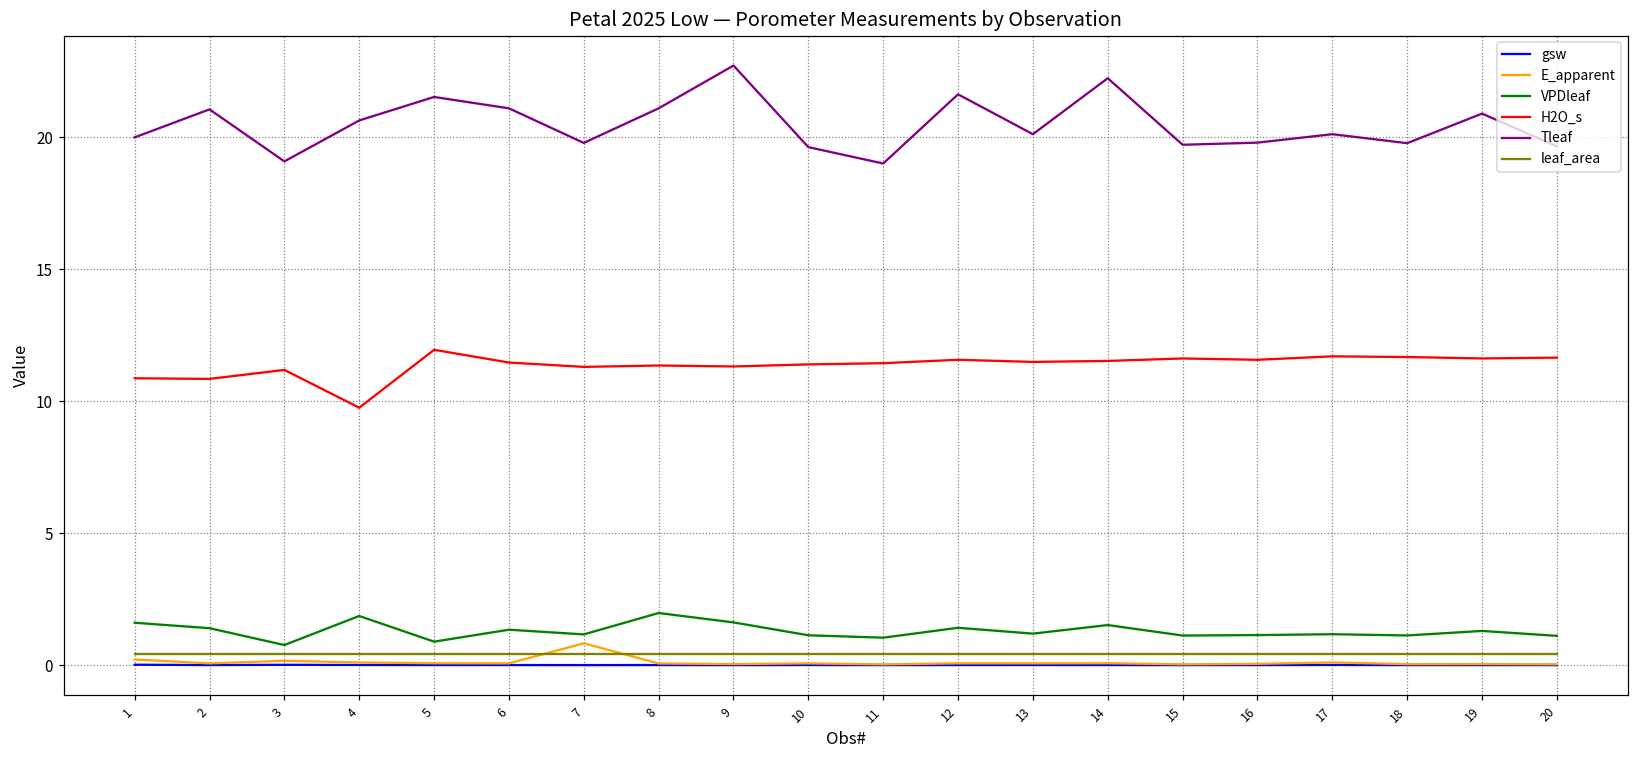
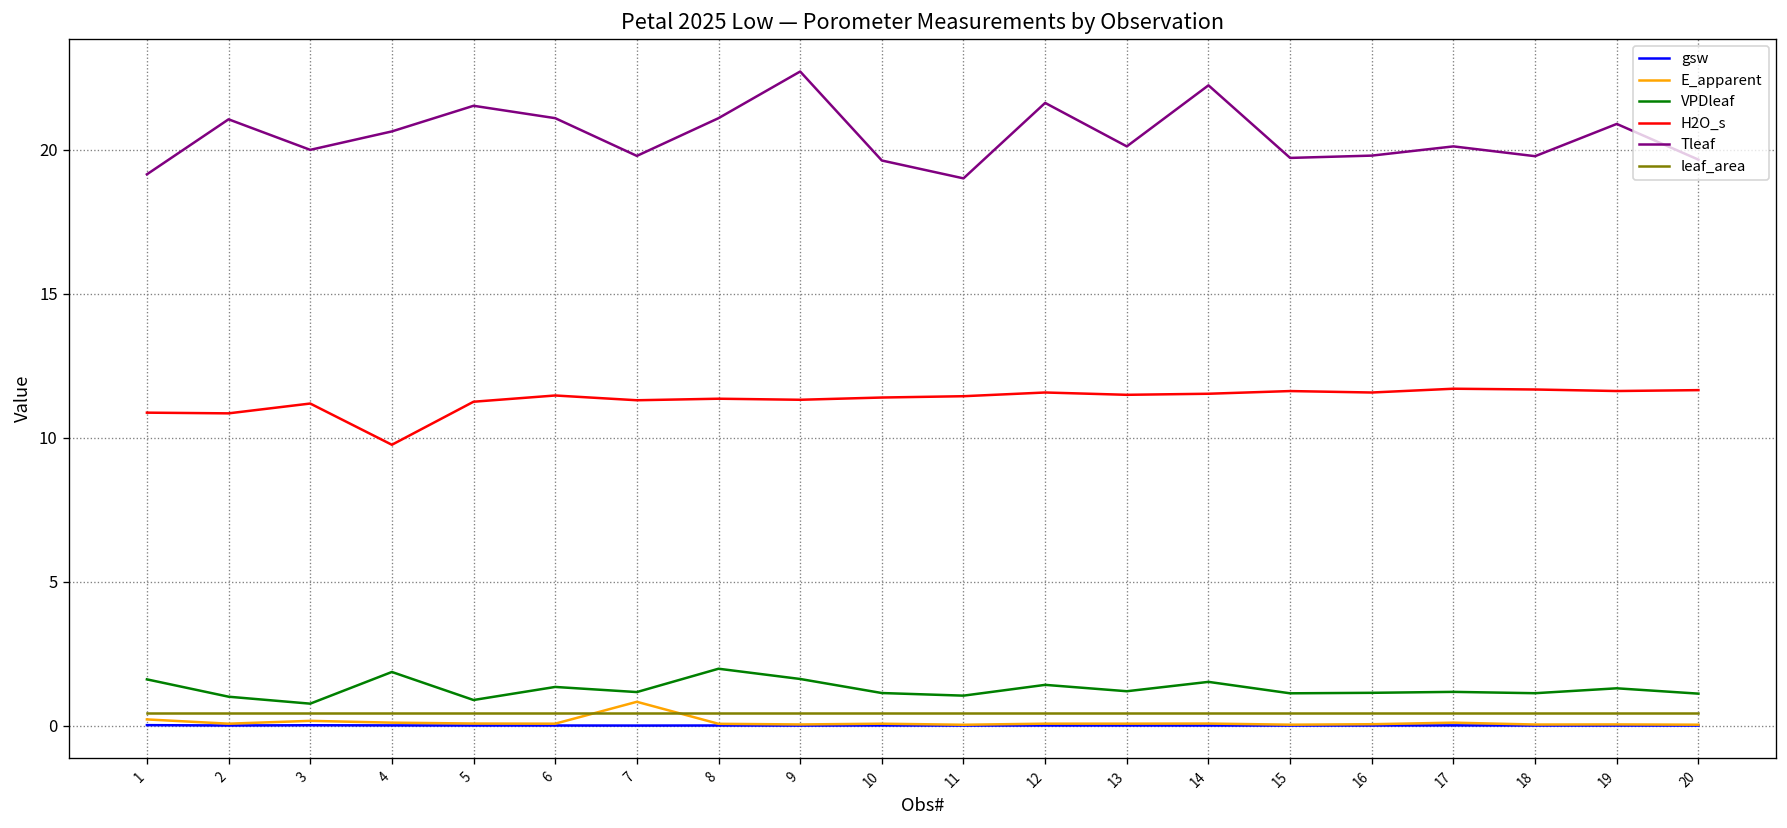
  {
    "gsw": {
      "1": 0.0,
      "3": 0.0,
      "7": 0.0
    },
    "E_apparent": {
      "1": 0.2,
      "3": 0.2,
      "7": 0.8
    },
    "VPDleaf": {
      "1": 1.6,
-     "2": 1.4,
+     "2": 1.0,
      "3": 0.8,
      "4": 1.9,
      "5": 0.9,
      "6": 1.3,
      "7": 1.2,
      "8": 2.0,
      "9": 1.6,
      "10": 1.1,
      "11": 1.0,
      "12": 1.4,
      "13": 1.2,
      "14": 1.5,
      "15": 1.1,
      "16": 1.1,
      "17": 1.2,
      "18": 1.1,
      "19": 1.3,
      "20": 1.1
    },
    "H2O_s": {
      "1": 10.9,
      "2": 10.8,
      "3": 11.2,
      "4": 9.8,
-     "5": 11.9,
+     "5": 11.2,
      "6": 11.5,
      "7": 11.3,
      "8": 11.4,
      "9": 11.3,
      "10": 11.4,
      "11": 11.4,
      "12": 11.6,
      "13": 11.5,
      "14": 11.5,
      "15": 11.6,
      "16": 11.6,
      "17": 11.7,
      "18": 11.7,
      "19": 11.6,
      "20": 11.6
    },
    "Tleaf": {
-     "1": 20.0,
+     "1": 19.1,
      "2": 21.1,
-     "3": 19.1,
+     "3": 20.0,
      "4": 20.6,
      "5": 21.5,
      "6": 21.1,
      "7": 19.8,
      "8": 21.1,
      "9": 22.7,
      "10": 19.6,
      "11": 19.0,
      "12": 21.6,
      "13": 20.1,
      "14": 22.2,
      "15": 19.7,
      "16": 19.8,
      "17": 20.1,
      "18": 19.8,
      "19": 20.9
    },
    "leaf_area": {
      "1": 0.4,
      "2": 0.4,
      "3": 0.4,
      "4": 0.4,
      "5": 0.4,
      "6": 0.4,
      "7": 0.4,
      "8": 0.4,
      "9": 0.4,
      "10": 0.4,
      "11": 0.4,
      "12": 0.4,
      "13": 0.4,
      "14": 0.4,
      "15": 0.4,
      "16": 0.4,
      "17": 0.4,
      "18": 0.4,
      "19": 0.4,
      "20": 0.4
    }
  }
